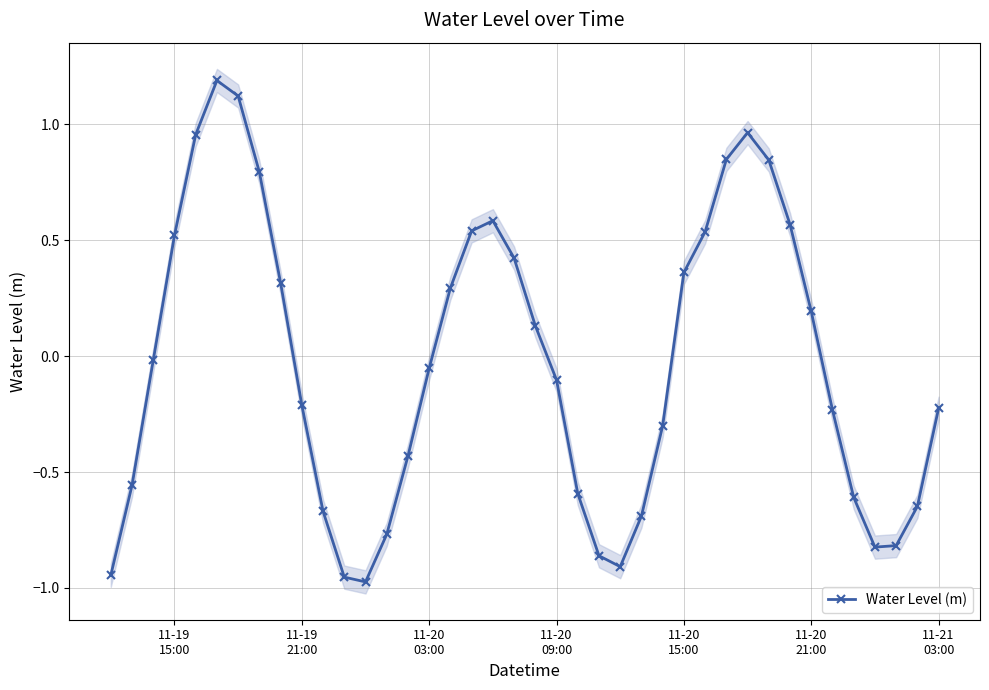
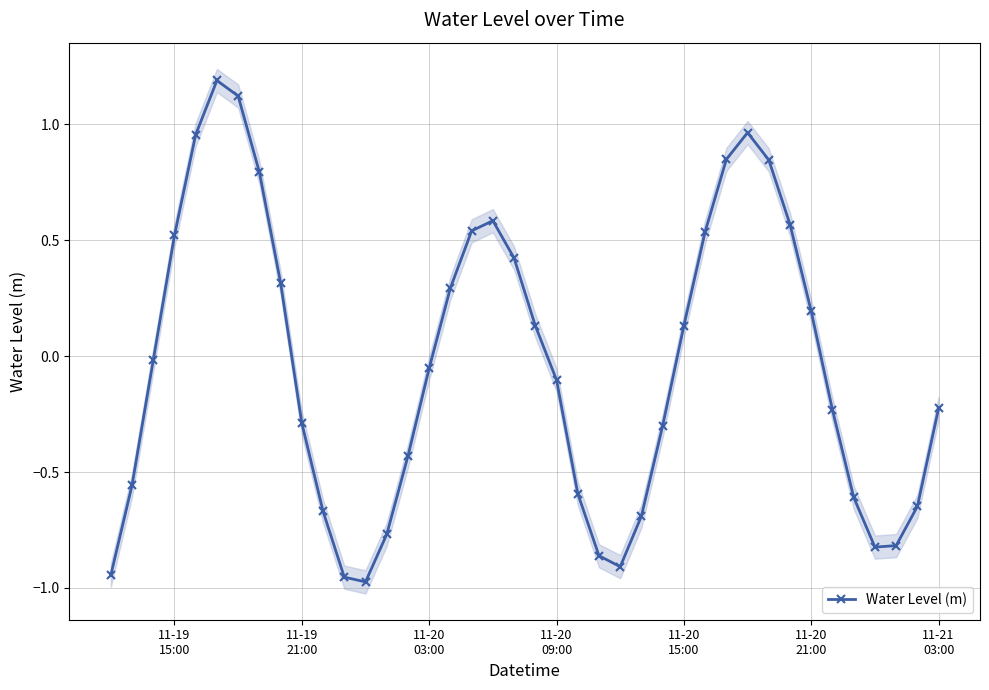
  {
    "Water Level (m)": {
      "11-19 15:00": 0.52,
-     "11-19 21:00": -0.21,
+     "11-19 21:00": -0.29,
      "11-20 03:00": -0.05,
      "11-20 09:00": -0.10,
-     "11-20 15:00": 0.36,
+     "11-20 15:00": 0.13,
      "11-20 21:00": 0.19,
      "11-21 03:00": -0.23
    }
  }
